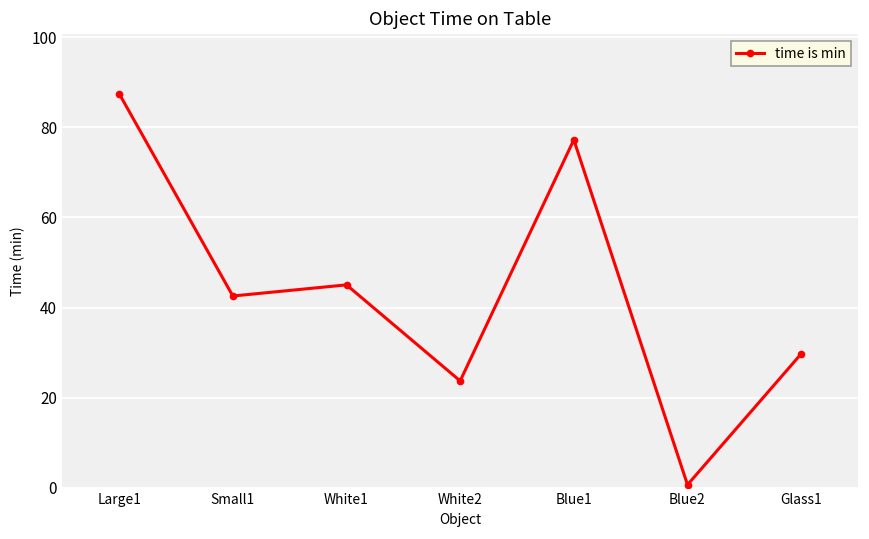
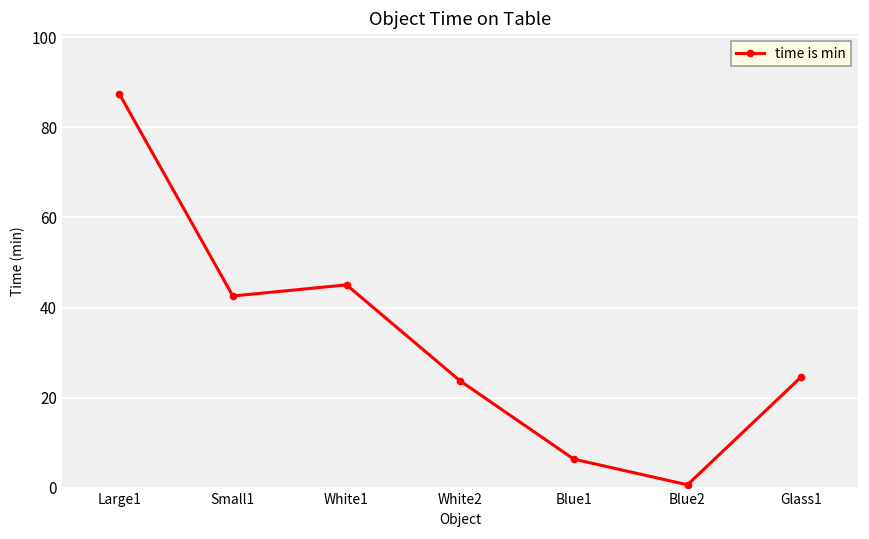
  {
    "Large1": 87,
    "Small1": 43,
    "White1": 45,
    "White2": 24,
-   "Blue1": 77,
+   "Blue1": 6,
    "Blue2": 1,
-   "Glass1": 30
+   "Glass1": 25
  }
